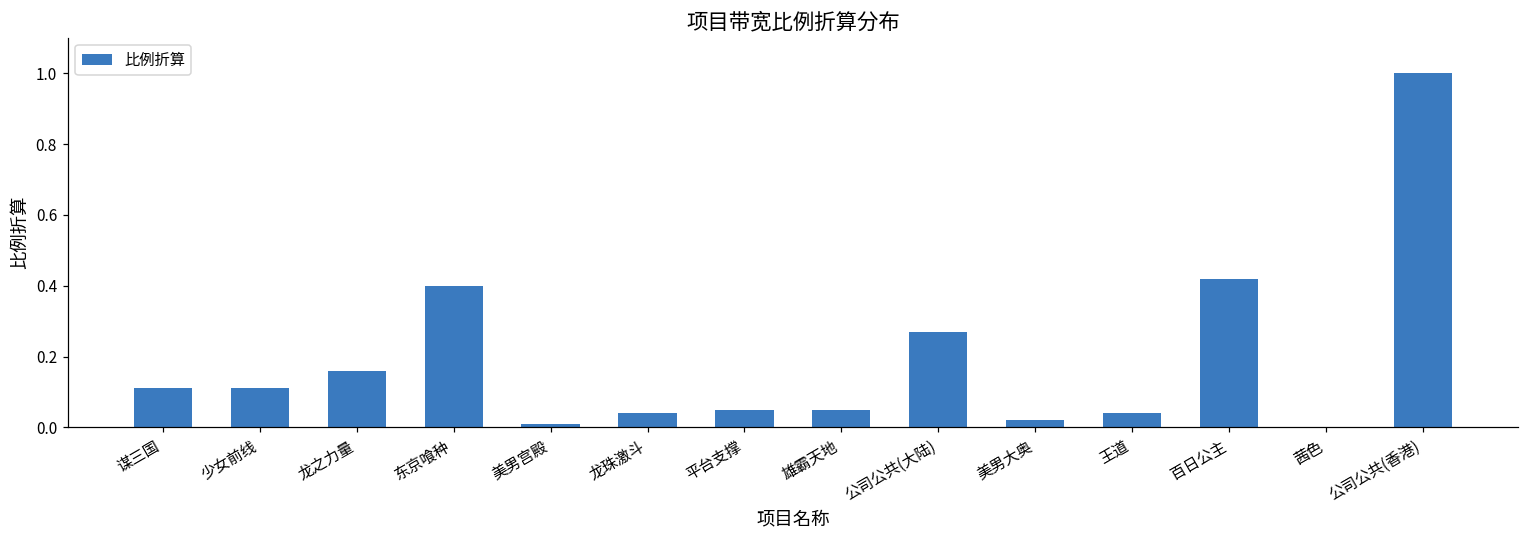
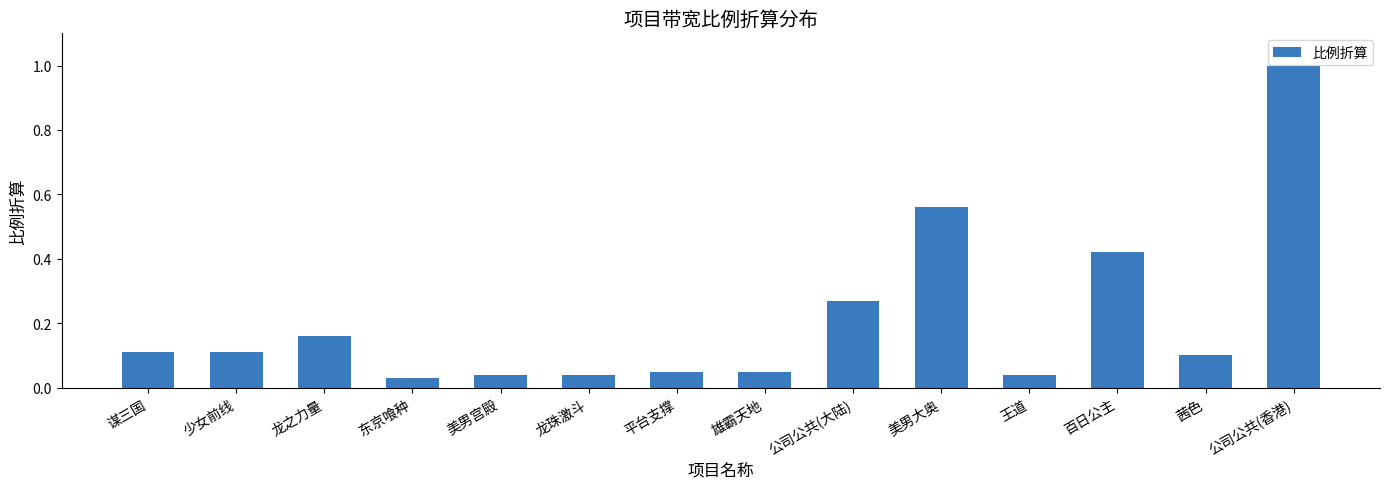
  {
    "谋三国": 0.11,
    "少女前线": 0.11,
    "龙之力量": 0.16,
-   "东京喰种": 0.40,
-   "美男宫殿": 0.01,
+   "东京喰种": 0.03,
+   "美男宫殿": 0.04,
    "龙珠激斗": 0.04,
    "平台支撑": 0.05,
    "雄霸天地": 0.05,
    "公司公共(大陆)": 0.27,
-   "美男大奥": 0.02,
+   "美男大奥": 0.56,
    "王道": 0.04,
    "百日公主": 0.42,
-   "茜色": 0.0,
+   "茜色": 0.1,
    "公司公共(香港)": 1.00
  }
